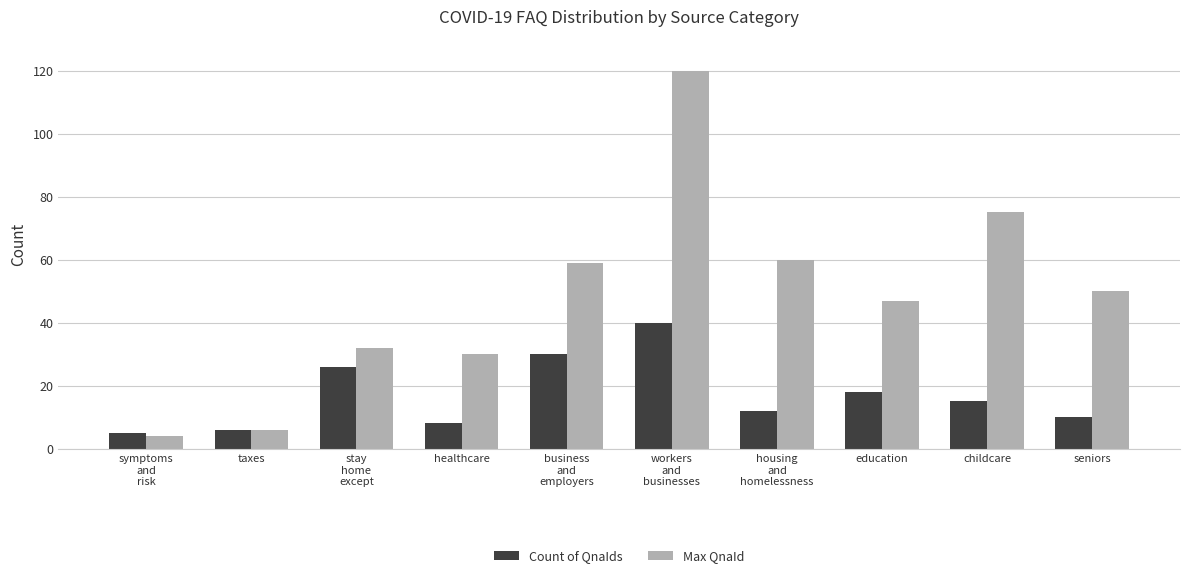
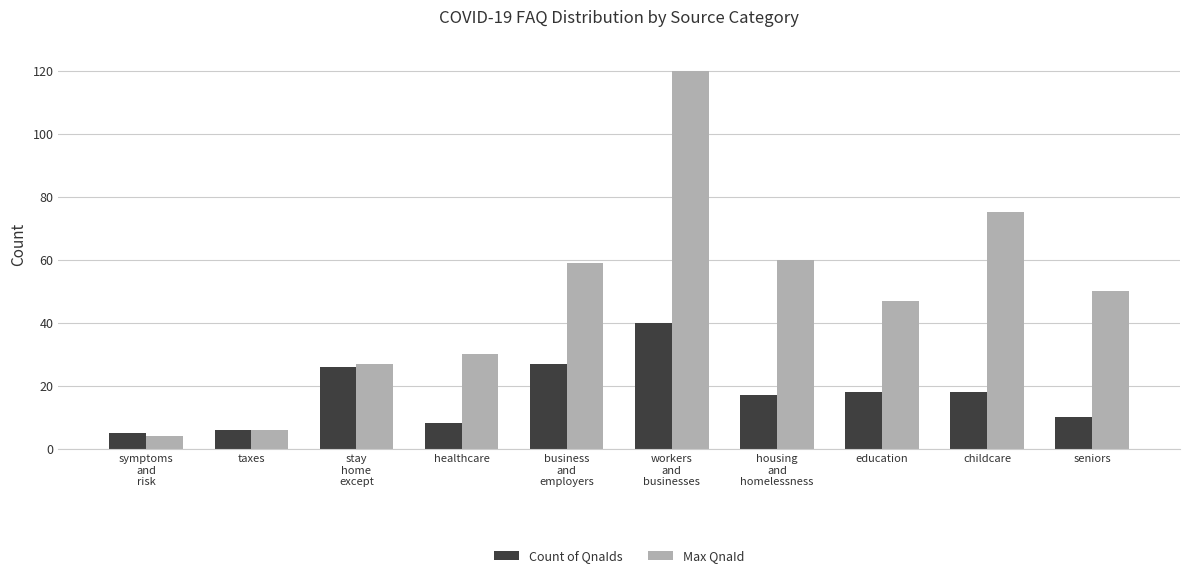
  {
    "Count of QnaIds": {
      "symptoms and risk": 5,
      "taxes": 6,
      "stay home except": 26,
      "healthcare": 8,
-     "business and employers": 30,
+     "business and employers": 27,
      "workers and businesses": 40,
-     "housing and homelessness": 12,
+     "housing and homelessness": 17,
      "education": 18,
-     "childcare": 15,
+     "childcare": 18,
      "seniors": 10
    },
    "Max QnaId": {
      "symptoms and risk": 4,
      "taxes": 6,
-     "stay home except": 32,
+     "stay home except": 27,
      "healthcare": 30,
      "business and employers": 59,
      "workers and businesses": 120,
      "housing and homelessness": 60,
      "education": 47,
      "childcare": 75,
      "seniors": 50
    }
  }
